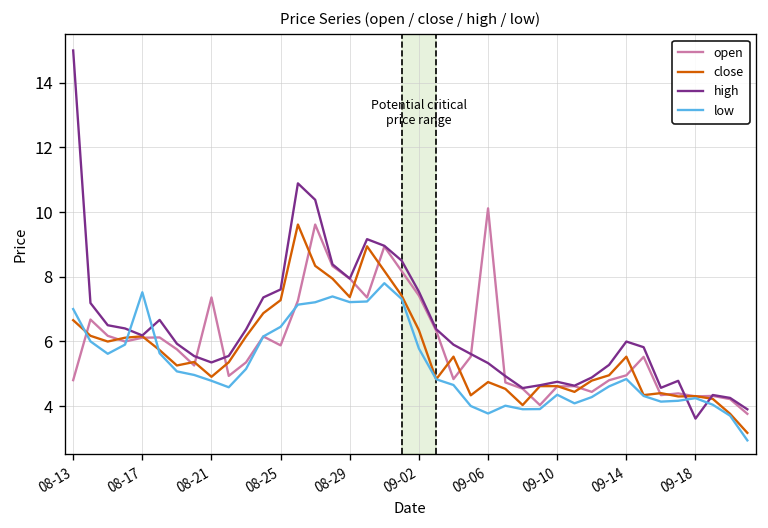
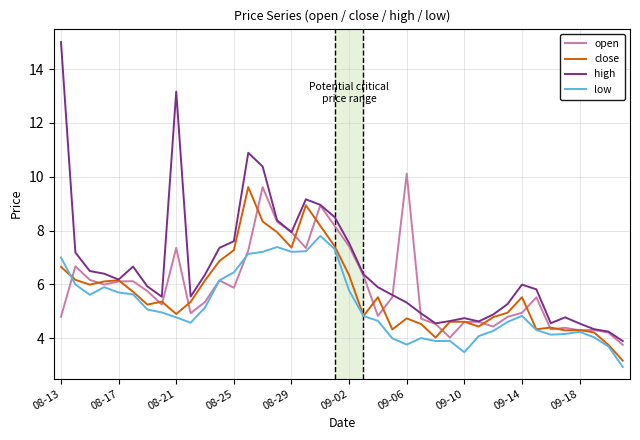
  {
    "open": {
      "08-13": 4.8,
      "08-21": 7.4,
      "08-25": 5.9,
      "09-02": 7.4,
      "09-06": 10.1,
      "09-14": 4.9
    },
    "close": {
      "08-13": 6.7,
      "08-21": 4.9,
      "08-25": 7.3,
      "08-29": 7.4,
      "09-02": 6.3,
      "09-06": 4.7,
      "09-14": 5.5
    },
    "high": {
      "08-13": 15.0,
-     "08-21": 5.3,
+     "08-21": 13.2,
      "08-25": 7.6,
      "09-02": 7.5,
      "09-06": 5.3,
      "09-10": 4.7,
      "09-14": 6.0,
-     "09-18": 3.6
+     "09-18": 4.6
    },
    "low": {
      "08-13": 7.0,
-     "08-17": 7.5,
+     "08-17": 5.7,
      "08-21": 4.8,
      "08-25": 6.5,
      "08-29": 7.2,
      "09-02": 5.8,
      "09-06": 3.8,
-     "09-10": 4.3,
+     "09-10": 3.5,
      "09-14": 4.8
    }
  }
